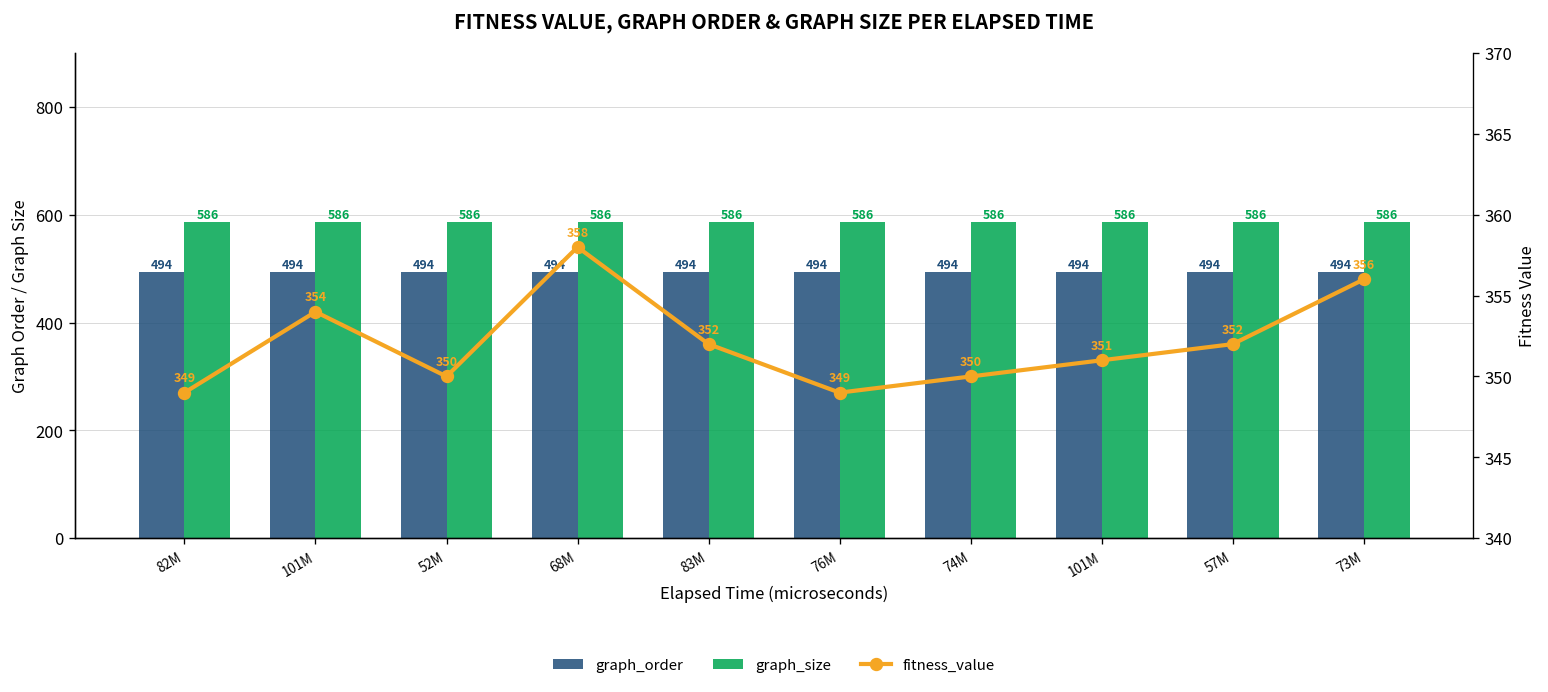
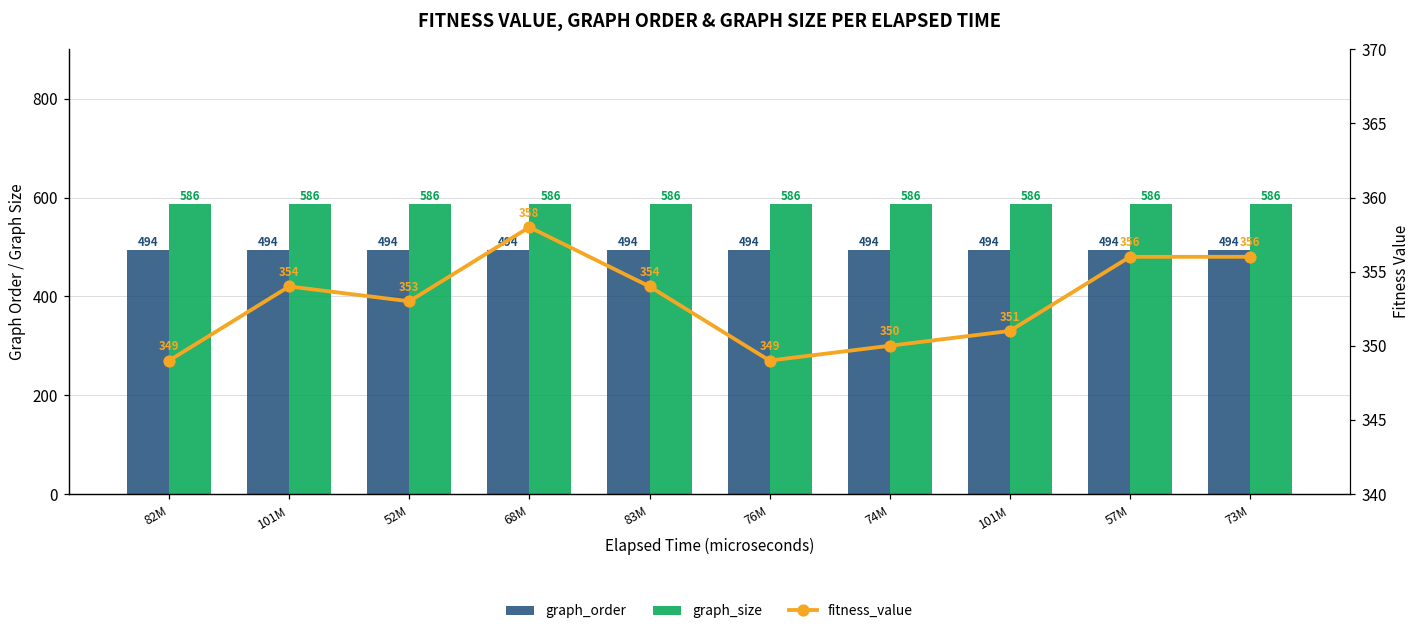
  {
    "graph_order": {
      "82M": 494,
      "52M": 494,
      "68M": 494,
      "83M": 494,
      "76M": 494,
      "74M": 494,
      "57M": 494,
      "73M": 494
    },
    "graph_size": {
      "82M": 586,
      "52M": 586,
      "68M": 586,
      "83M": 586,
      "76M": 586,
      "74M": 586,
      "57M": 586,
      "73M": 586
    },
    "fitness_value": {
      "82M": 349,
-     "52M": 350,
+     "52M": 353,
      "68M": 358,
-     "83M": 352,
+     "83M": 354,
      "76M": 349,
      "74M": 350,
-     "57M": 352,
+     "57M": 356,
      "73M": 356
    }
  }
